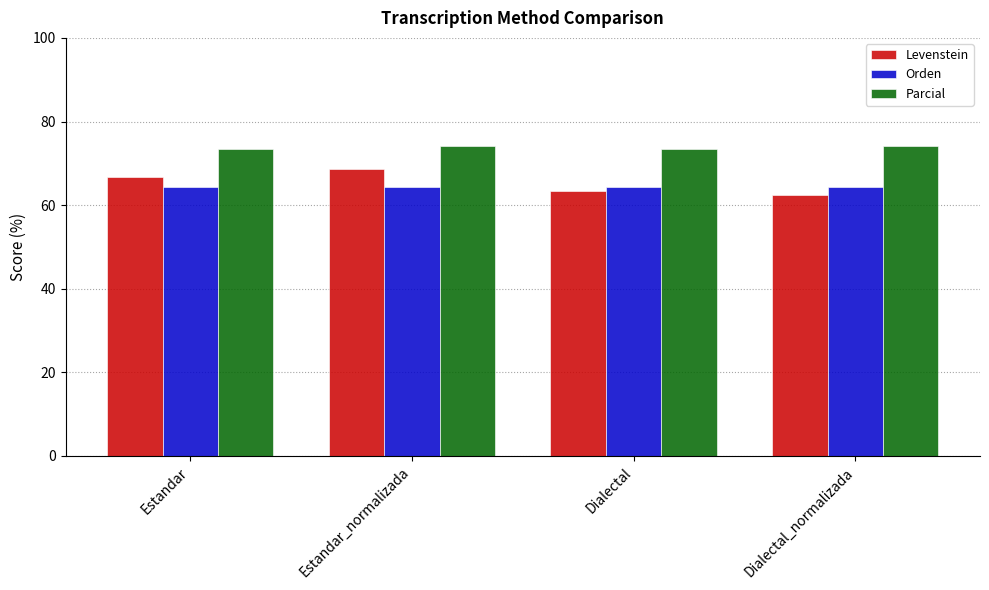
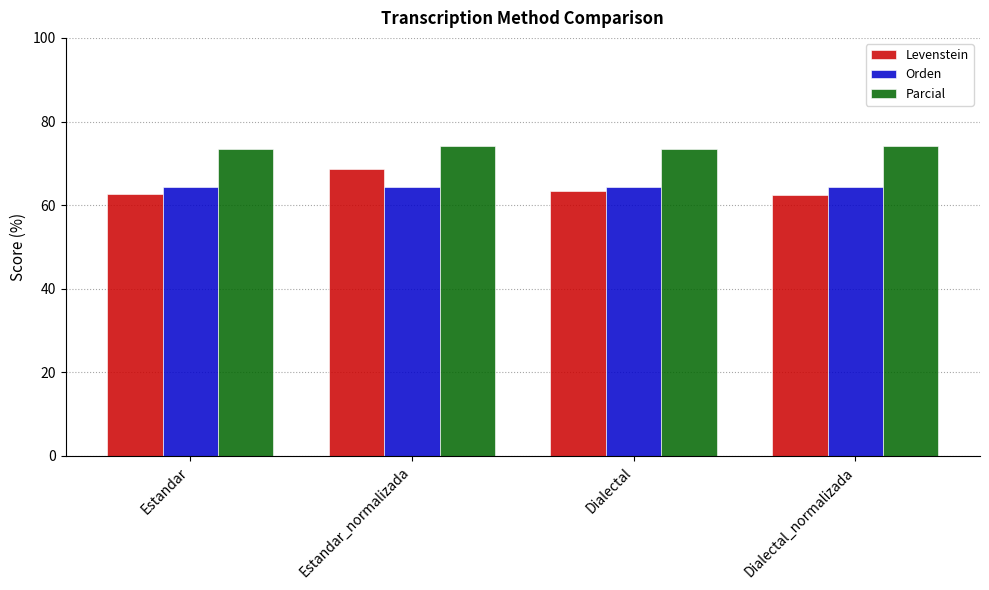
  {
    "Levenstein": {
-     "Estandar": 67,
+     "Estandar": 63,
      "Estandar_normalizada": 69,
      "Dialectal": 63,
      "Dialectal_normalizada": 63
    },
    "Orden": {
      "Estandar": 64,
      "Estandar_normalizada": 64,
      "Dialectal": 64,
      "Dialectal_normalizada": 64
    },
    "Parcial": {
      "Estandar": 73,
      "Estandar_normalizada": 74,
      "Dialectal": 73,
      "Dialectal_normalizada": 74
    }
  }
